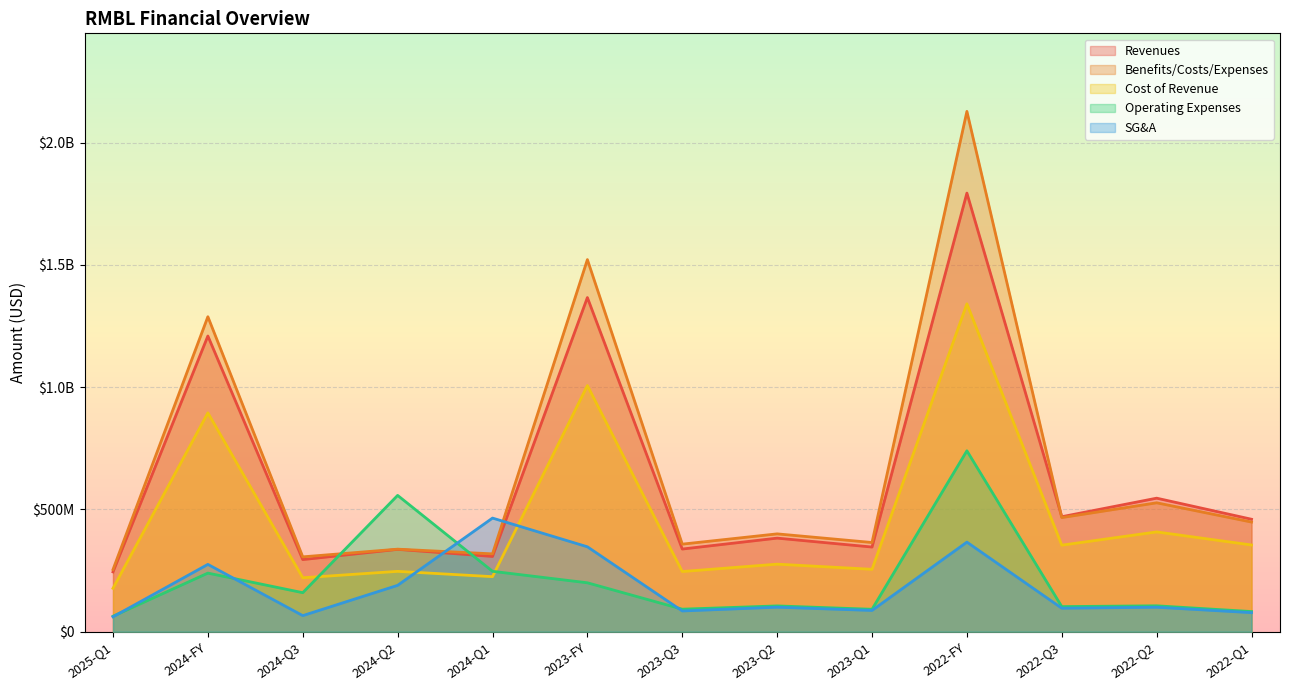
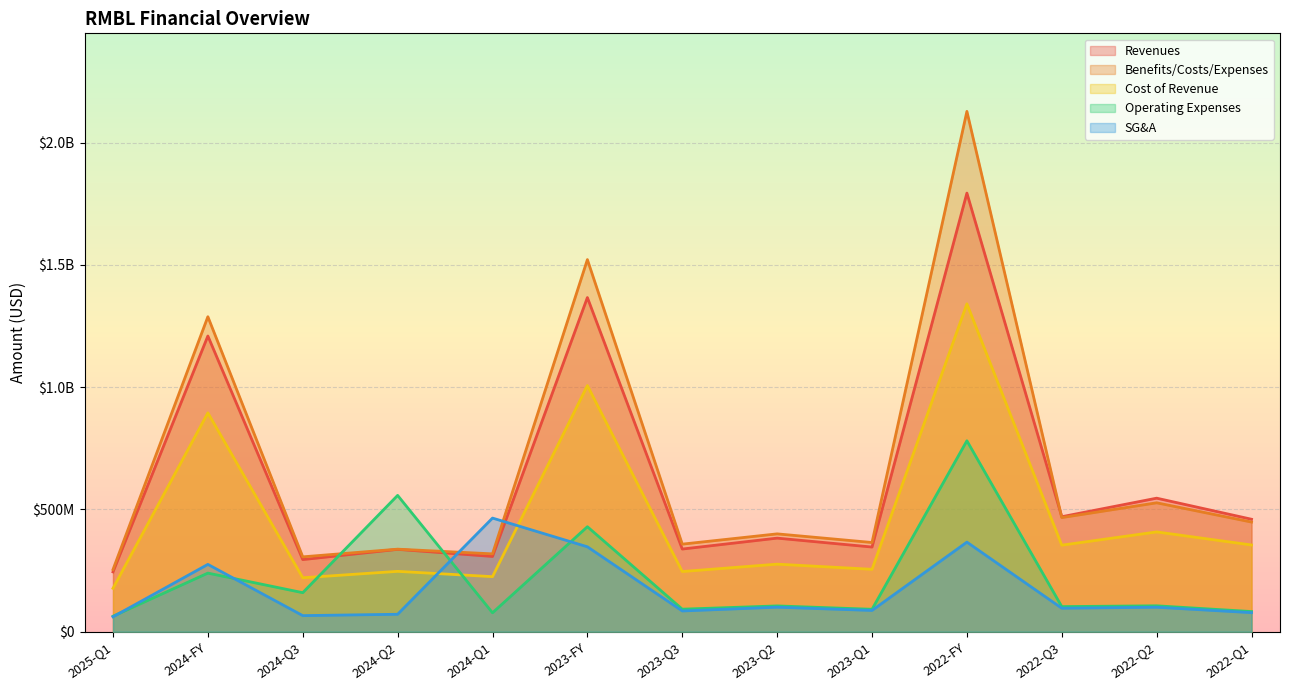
  {
    "Operating Expenses": {
      "2024-FY": "$240000000",
      "2024-Q3": "$160000000",
      "2024-Q2": "$560000000",
-     "2024-Q1": "$250000000",
-     "2023-FY": "$200000000",
-     "2022-FY": "$740000000"
+     "2024-Q1": "$80000000",
+     "2023-FY": "$430000000",
+     "2022-FY": "$780000000"
    },
    "SG&A": {
      "2024-FY": "$280000000",
      "2024-Q3": "$70000000",
-     "2024-Q2": "$190000000",
+     "2024-Q2": "$70000000",
      "2024-Q1": "$460000000",
      "2023-FY": "$350000000",
      "2022-FY": "$370000000"
    }
  }
